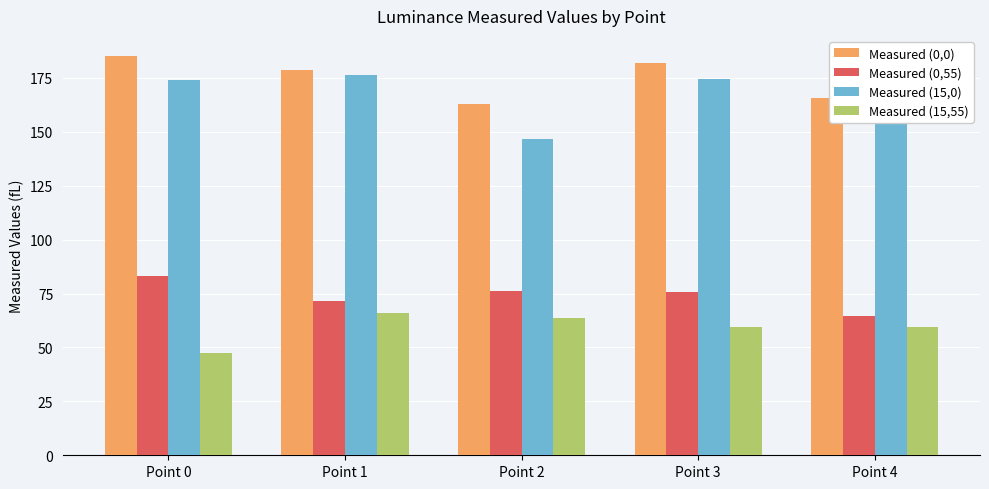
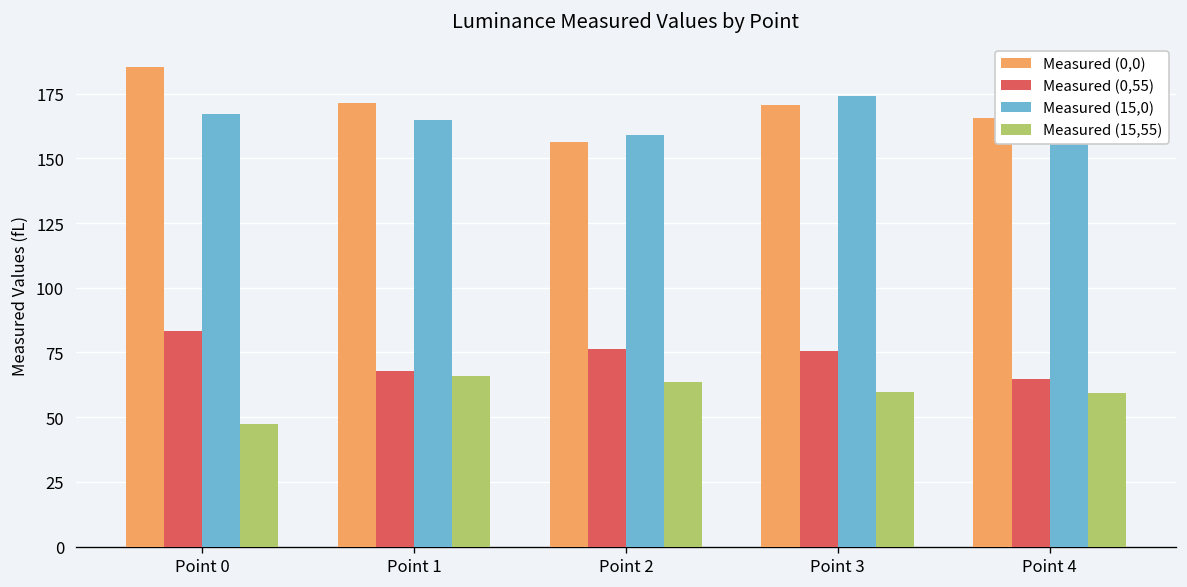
  {
    "Measured (0,0)": {
      "Point 0": 185,
-     "Point 1": 179,
-     "Point 2": 163,
-     "Point 3": 182,
+     "Point 1": 172,
+     "Point 2": 156,
+     "Point 3": 171,
      "Point 4": 166
    },
    "Measured (0,55)": {
      "Point 0": 83,
-     "Point 1": 72,
+     "Point 1": 68,
      "Point 2": 76,
      "Point 3": 76,
      "Point 4": 65
    },
    "Measured (15,0)": {
-     "Point 0": 174,
-     "Point 1": 176,
-     "Point 2": 147,
+     "Point 0": 167,
+     "Point 1": 165,
+     "Point 2": 159,
      "Point 3": 174
    },
    "Measured (15,55)": {
      "Point 0": 47,
      "Point 1": 66,
      "Point 2": 64,
      "Point 3": 60,
      "Point 4": 59
    }
  }
